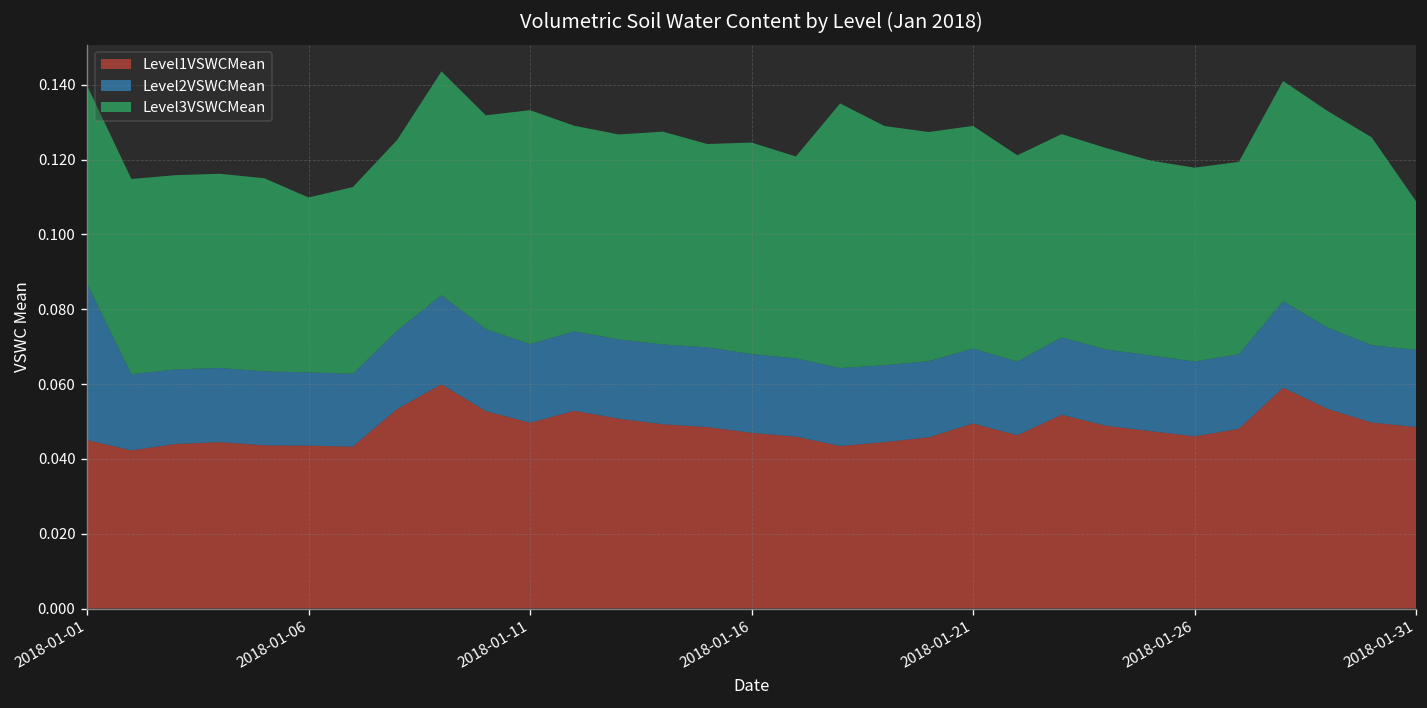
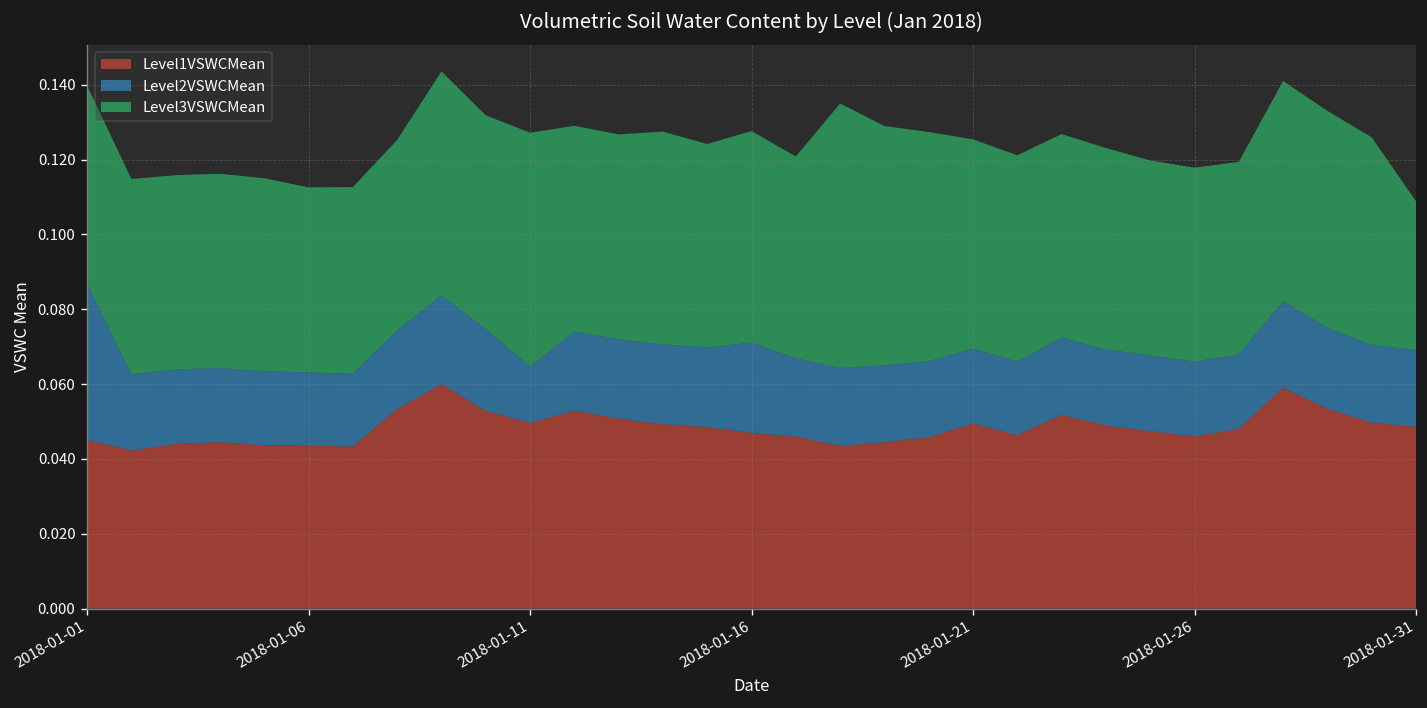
  {
    "Level1VSWCMean": {
      "2018-01-01": 0.045,
      "2018-01-06": 0.044,
      "2018-01-11": 0.050,
      "2018-01-16": 0.047,
      "2018-01-21": 0.049,
      "2018-01-26": 0.046,
      "2018-01-31": 0.049
    },
    "Level2VSWCMean": {
      "2018-01-01": 0.042,
      "2018-01-06": 0.020,
-     "2018-01-11": 0.021,
-     "2018-01-16": 0.021,
+     "2018-01-11": 0.015,
+     "2018-01-16": 0.024,
      "2018-01-21": 0.020,
      "2018-01-26": 0.020,
      "2018-01-31": 0.021
    },
    "Level3VSWCMean": {
      "2018-01-01": 0.053,
-     "2018-01-06": 0.047,
+     "2018-01-06": 0.049,
      "2018-01-11": 0.063,
      "2018-01-16": 0.057,
-     "2018-01-21": 0.060,
+     "2018-01-21": 0.056,
      "2018-01-26": 0.052,
      "2018-01-31": 0.040
    }
  }
